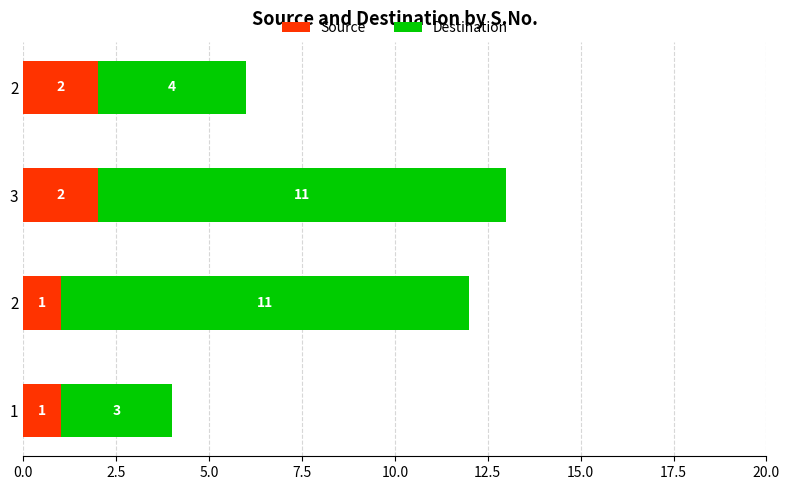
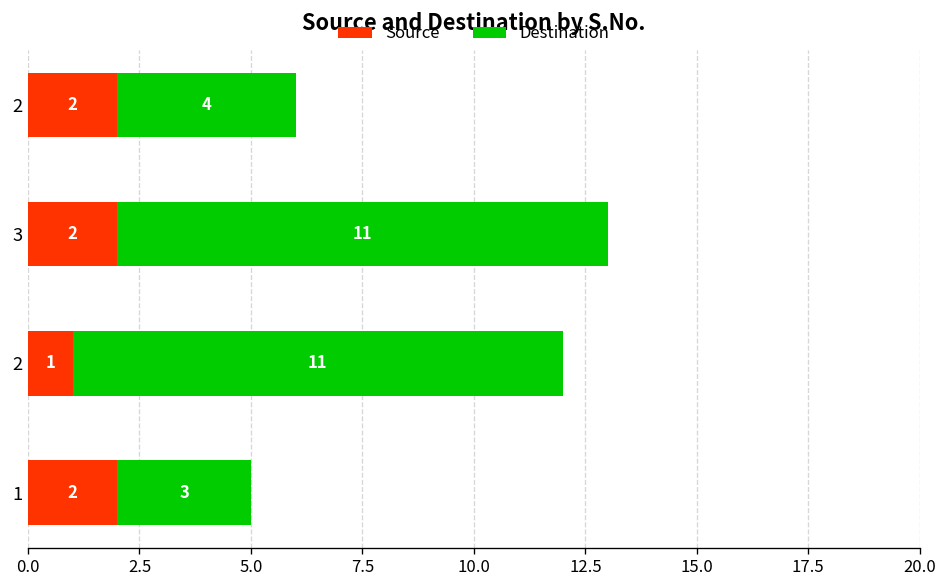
  {
    "Source": {
      "3": 2,
-     "1": 1
+     "1": 2
    },
    "Destination": {
      "3": 11,
      "1": 3
    }
  }
